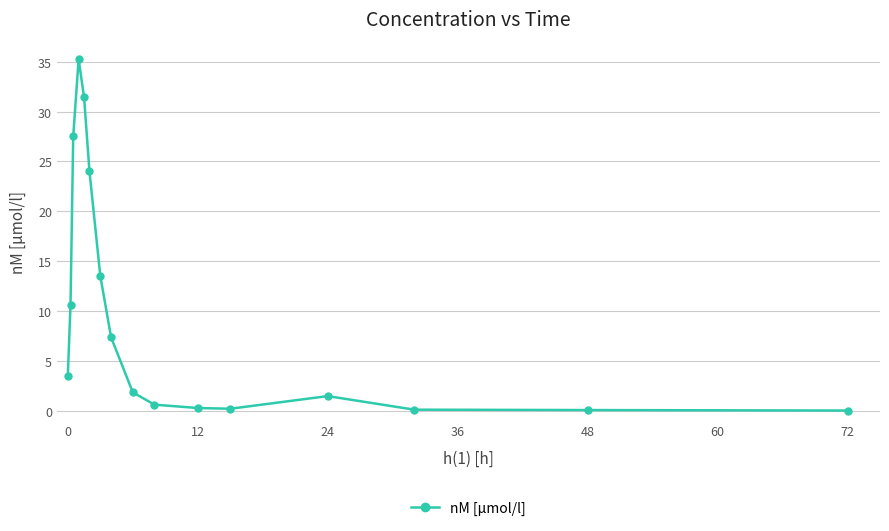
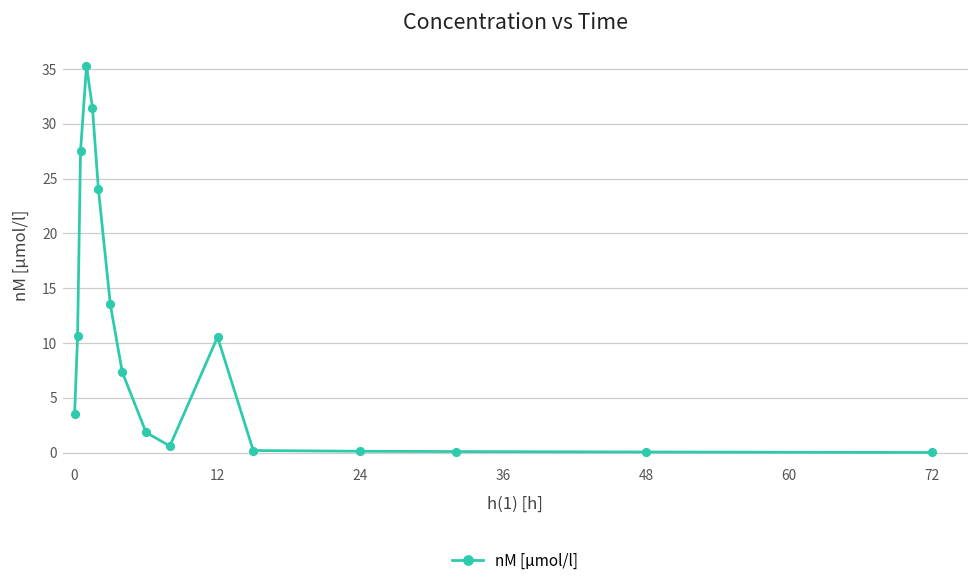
  {
    "0": 3,
-   "12": 0,
-   "24": 1,
+   "12": 11,
+   "24": 0,
    "48": 0,
    "72": 0
  }
